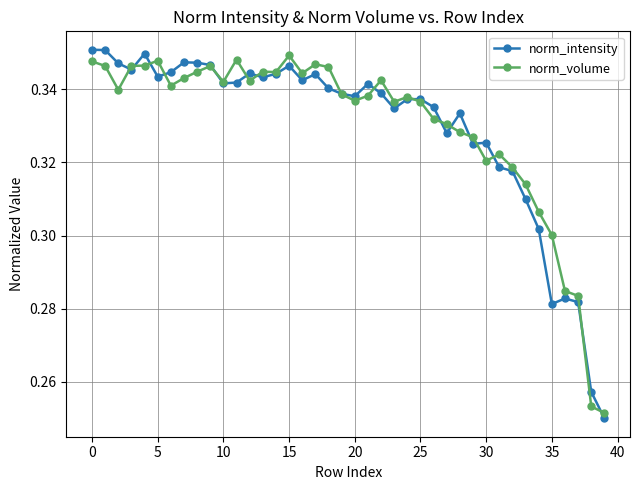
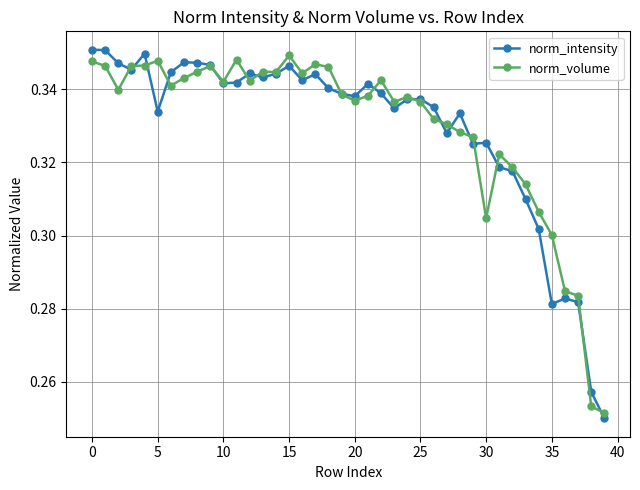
  {
    "norm_intensity": {
      "0": 0.351,
-     "5": 0.343,
+     "5": 0.334,
      "15": 0.346,
      "20": 0.338,
      "25": 0.337,
      "30": 0.325,
      "35": 0.281
    },
    "norm_volume": {
      "0": 0.348,
      "5": 0.348,
      "15": 0.349,
      "20": 0.337,
      "25": 0.337,
-     "30": 0.320,
+     "30": 0.305,
      "35": 0.300
    }
  }
